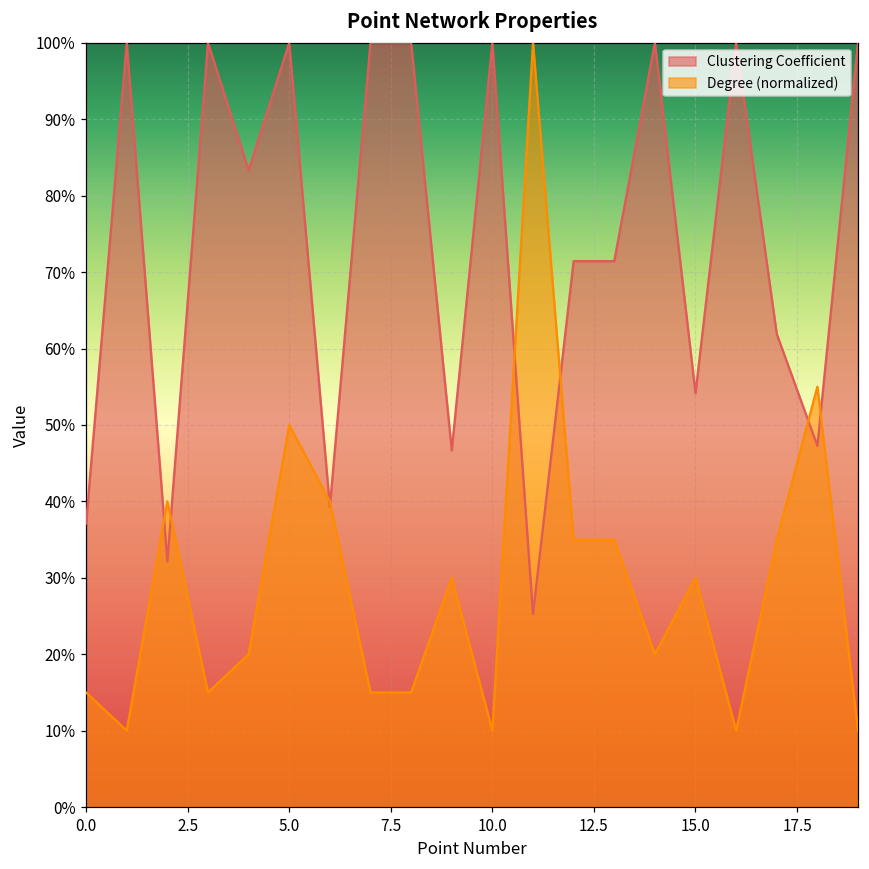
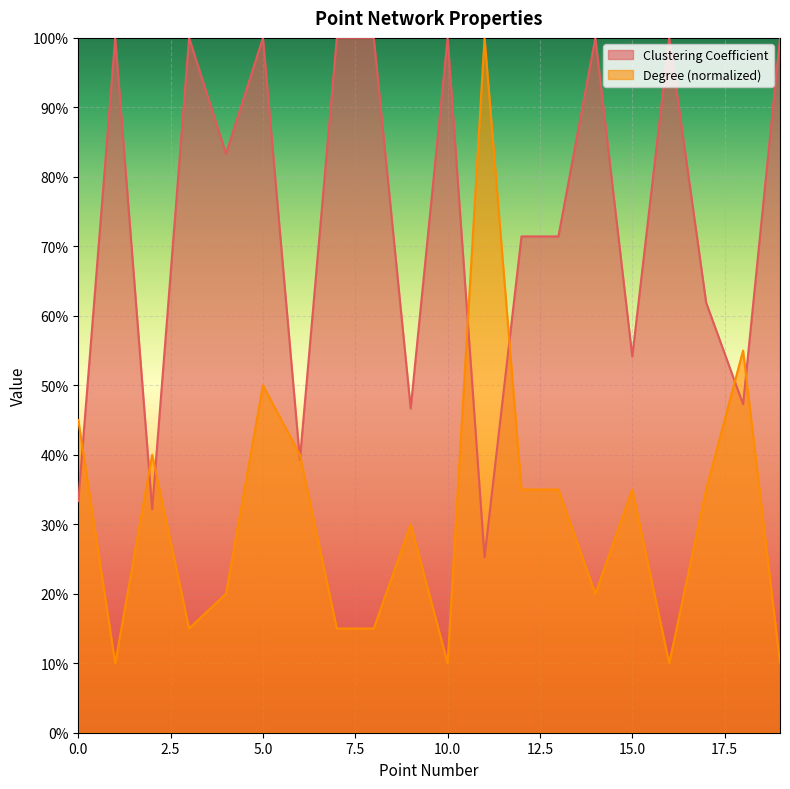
  {
    "Clustering Coefficient": {
-     "0.0": "37%",
+     "0.0": "33%",
      "5.0": "100%",
      "10.0": "100%",
      "15.0": "54%"
    },
    "Degree (normalized)": {
-     "0.0": "15%",
+     "0.0": "45%",
      "5.0": "50%",
      "10.0": "10%",
-     "15.0": "30%"
+     "15.0": "35%"
    }
  }
